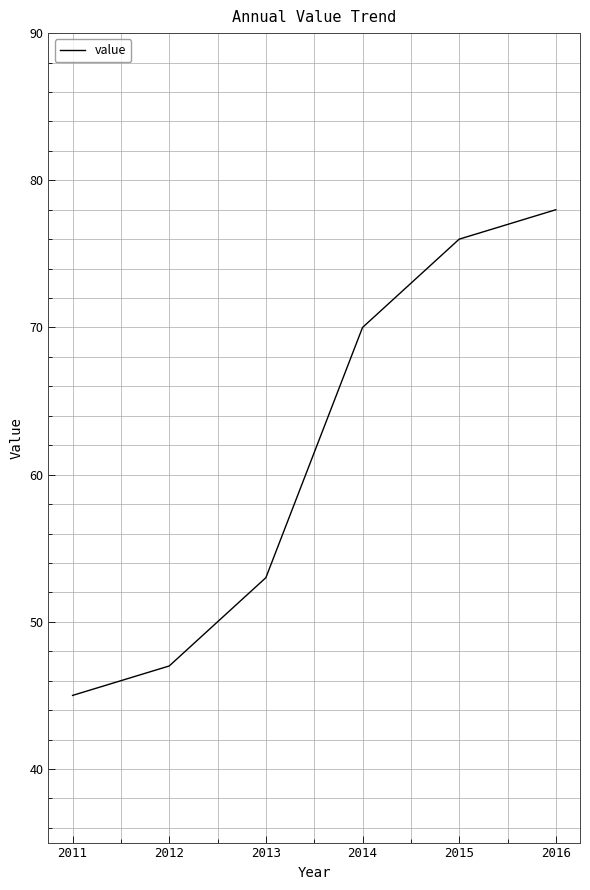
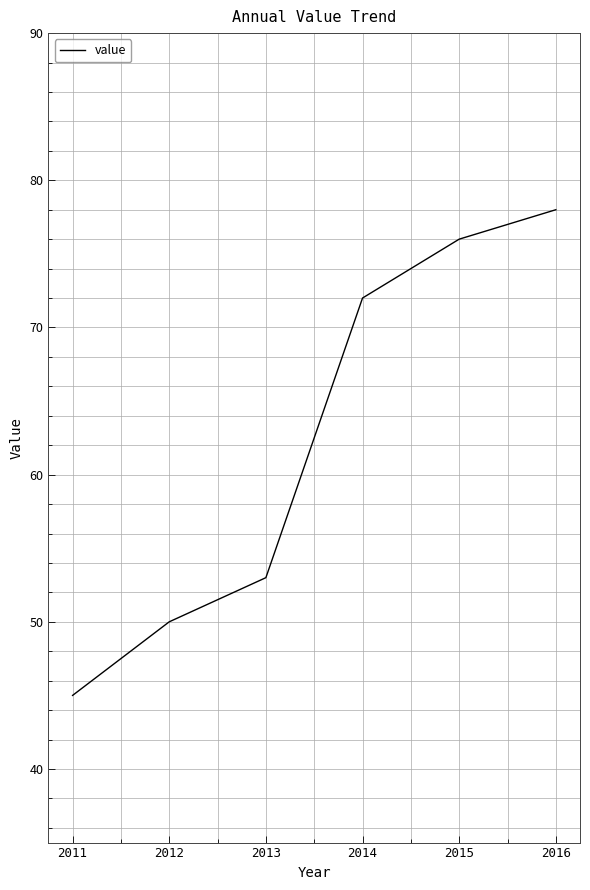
  {
    "2011": 45,
-   "2012": 47,
+   "2012": 50,
    "2013": 53,
-   "2014": 70,
+   "2014": 72,
    "2015": 76,
    "2016": 78
  }
